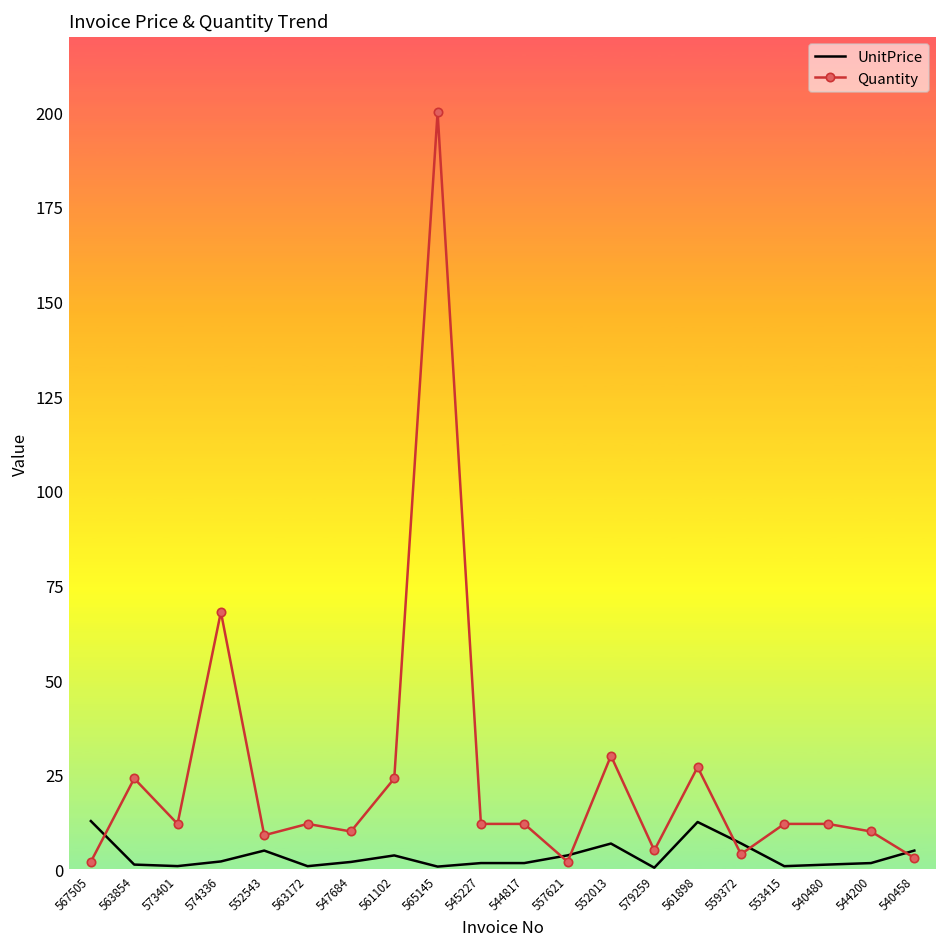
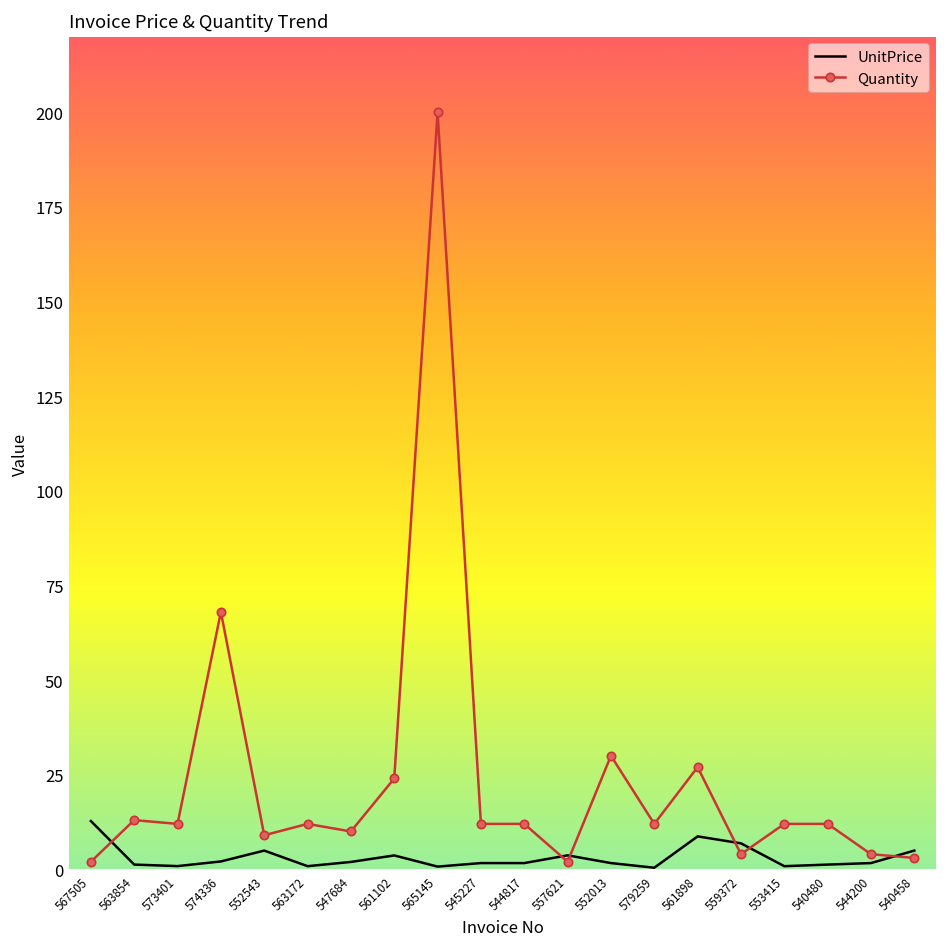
  {
    "UnitPrice": {
      "567505": 13,
      "563854": 1,
      "573401": 1,
      "574336": 2,
      "552543": 5,
      "563172": 1,
      "547684": 2,
      "561102": 4,
      "565145": 1,
      "545227": 2,
      "544817": 2,
      "557621": 4,
-     "552013": 7,
+     "552013": 2,
      "579259": 0,
-     "561898": 13,
+     "561898": 9,
      "559372": 7,
      "553415": 1,
      "540480": 1,
      "544200": 2,
      "540458": 5
    },
    "Quantity": {
      "567505": 2,
-     "563854": 24,
+     "563854": 13,
      "573401": 12,
      "574336": 68,
      "552543": 9,
      "563172": 12,
      "547684": 10,
      "561102": 24,
      "565145": 200,
      "545227": 12,
      "544817": 12,
      "557621": 2,
      "552013": 30,
-     "579259": 5,
+     "579259": 12,
      "561898": 27,
      "559372": 4,
      "553415": 12,
      "540480": 12,
-     "544200": 10,
+     "544200": 4,
      "540458": 3
    }
  }
